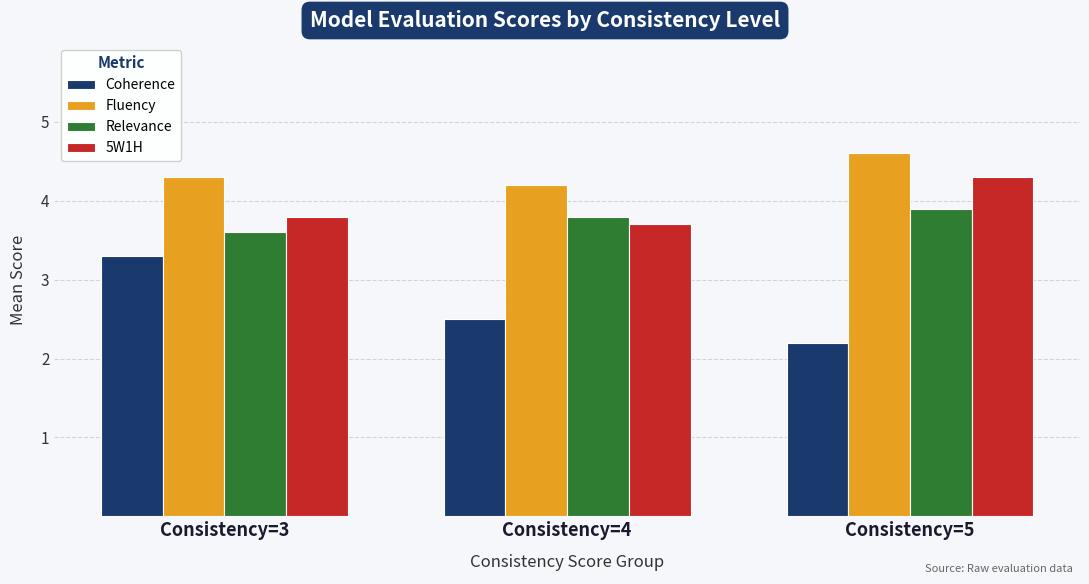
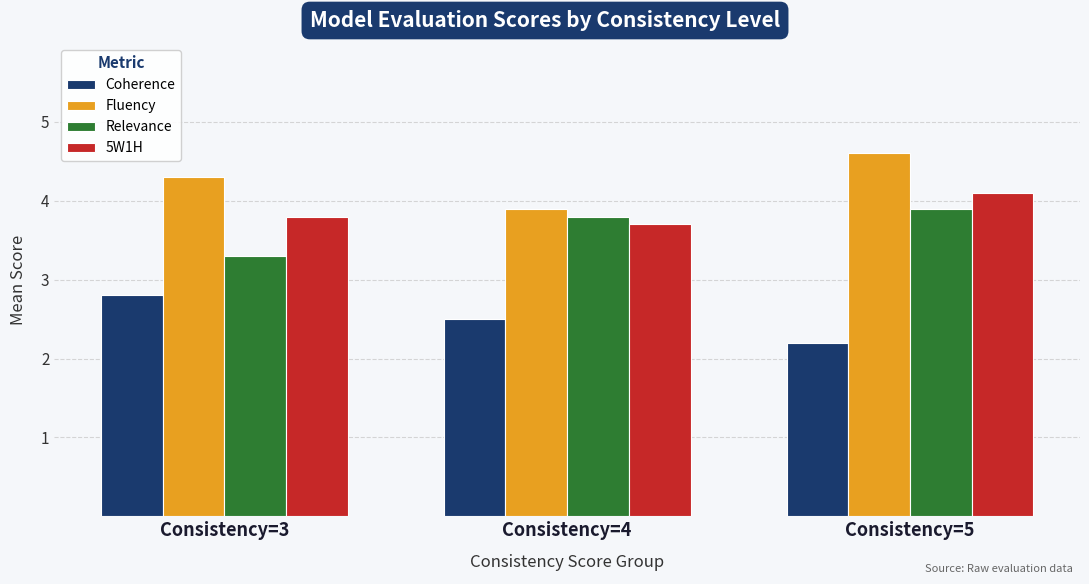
  {
    "Coherence": {
-     "Consistency=3": 3.3,
+     "Consistency=3": 2.8,
      "Consistency=4": 2.5,
      "Consistency=5": 2.2
    },
    "Fluency": {
      "Consistency=3": 4.3,
-     "Consistency=4": 4.2,
+     "Consistency=4": 3.9,
      "Consistency=5": 4.6
    },
    "Relevance": {
-     "Consistency=3": 3.6,
+     "Consistency=3": 3.3,
      "Consistency=4": 3.8,
      "Consistency=5": 3.9
    },
    "5W1H": {
      "Consistency=3": 3.8,
      "Consistency=4": 3.7,
-     "Consistency=5": 4.3
+     "Consistency=5": 4.1
    }
  }
